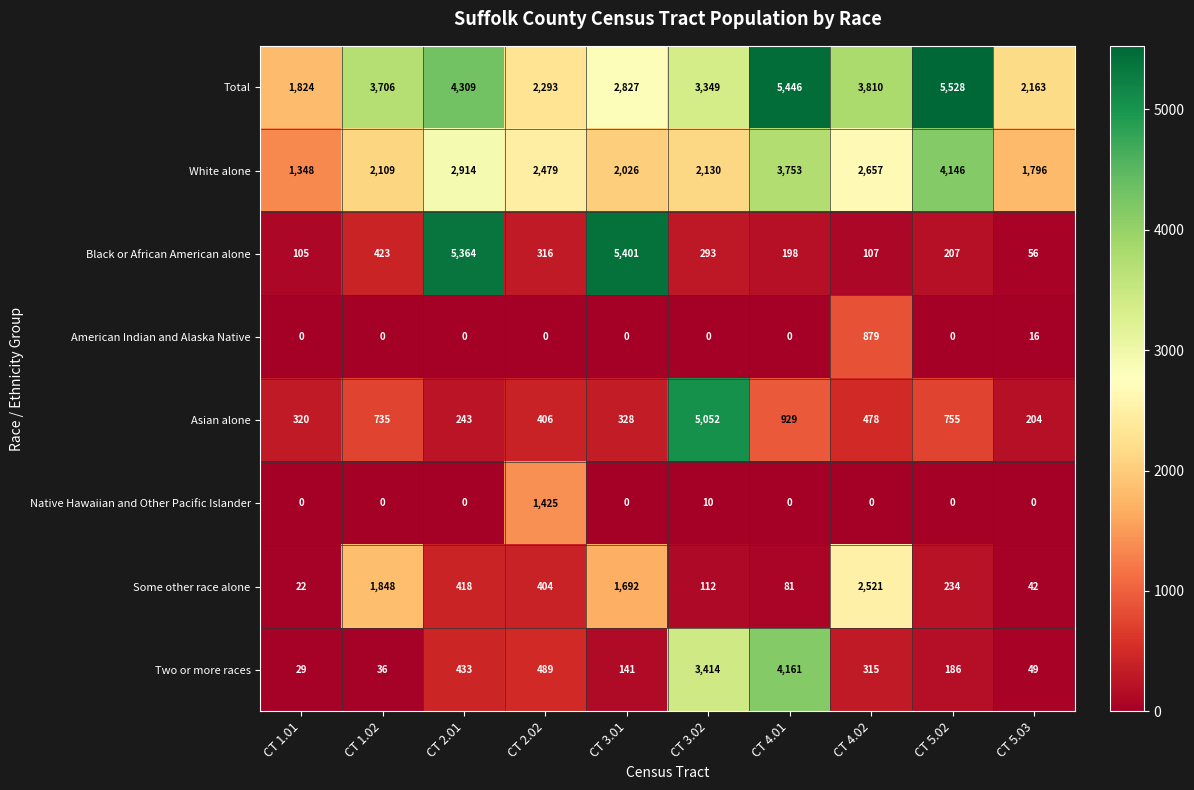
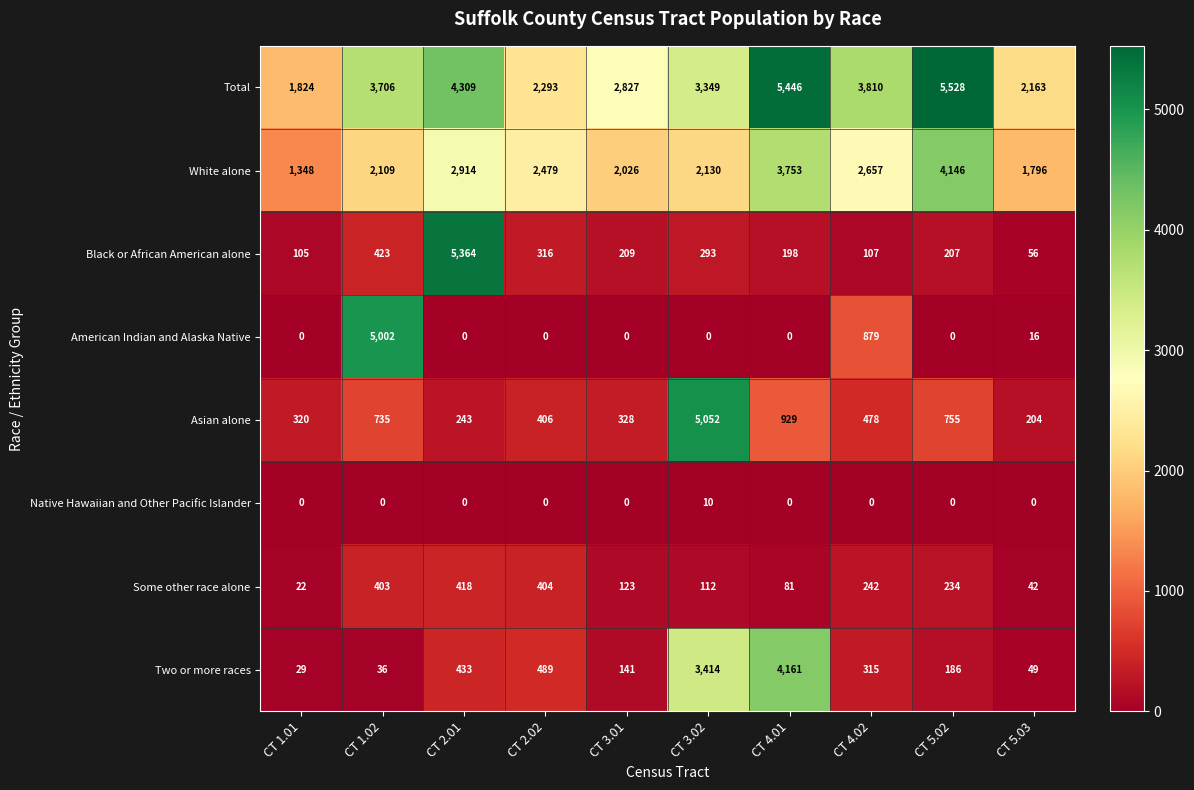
  {
    "Total": {
      "CT 1.01": "1,824",
      "CT 1.02": "3,706",
      "CT 2.01": "4,309",
      "CT 2.02": "2,293",
      "CT 3.01": "2,827",
      "CT 3.02": "3,349",
      "CT 4.01": "5,446",
      "CT 4.02": "3,810",
      "CT 5.02": "5,528",
      "CT 5.03": "2,163"
    },
    "White alone": {
      "CT 1.01": "1,348",
      "CT 1.02": "2,109",
      "CT 2.01": "2,914",
      "CT 2.02": "2,479",
      "CT 3.01": "2,026",
      "CT 3.02": "2,130",
      "CT 4.01": "3,753",
      "CT 4.02": "2,657",
      "CT 5.02": "4,146",
      "CT 5.03": "1,796"
    },
    "Black or African American alone": {
      "CT 1.01": "105",
      "CT 1.02": "423",
      "CT 2.01": "5,364",
      "CT 2.02": "316",
-     "CT 3.01": "5,401",
+     "CT 3.01": "209",
      "CT 3.02": "293",
      "CT 4.01": "198",
      "CT 4.02": "107",
      "CT 5.02": "207",
      "CT 5.03": "56"
    },
    "American Indian and Alaska Native": {
      "CT 1.01": "0",
-     "CT 1.02": "0",
+     "CT 1.02": "5,002",
      "CT 2.01": "0",
      "CT 2.02": "0",
      "CT 3.01": "0",
      "CT 3.02": "0",
      "CT 4.01": "0",
      "CT 4.02": "879",
      "CT 5.02": "0",
      "CT 5.03": "16"
    },
    "Asian alone": {
      "CT 1.01": "320",
      "CT 1.02": "735",
      "CT 2.01": "243",
      "CT 2.02": "406",
      "CT 3.01": "328",
      "CT 3.02": "5,052",
      "CT 4.01": "929",
      "CT 4.02": "478",
      "CT 5.02": "755",
      "CT 5.03": "204"
    },
    "Native Hawaiian and Other Pacific Islander": {
      "CT 1.01": "0",
      "CT 1.02": "0",
      "CT 2.01": "0",
-     "CT 2.02": "1,425",
+     "CT 2.02": "0",
      "CT 3.01": "0",
      "CT 3.02": "10",
      "CT 4.01": "0",
      "CT 4.02": "0",
      "CT 5.02": "0",
      "CT 5.03": "0"
    },
    "Some other race alone": {
      "CT 1.01": "22",
-     "CT 1.02": "1,848",
+     "CT 1.02": "403",
      "CT 2.01": "418",
      "CT 2.02": "404",
-     "CT 3.01": "1,692",
+     "CT 3.01": "123",
      "CT 3.02": "112",
      "CT 4.01": "81",
-     "CT 4.02": "2,521",
+     "CT 4.02": "242",
      "CT 5.02": "234",
      "CT 5.03": "42"
    },
    "Two or more races": {
      "CT 1.01": "29",
      "CT 1.02": "36",
      "CT 2.01": "433",
      "CT 2.02": "489",
      "CT 3.01": "141",
      "CT 3.02": "3,414",
      "CT 4.01": "4,161",
      "CT 4.02": "315",
      "CT 5.02": "186",
      "CT 5.03": "49"
    }
  }
